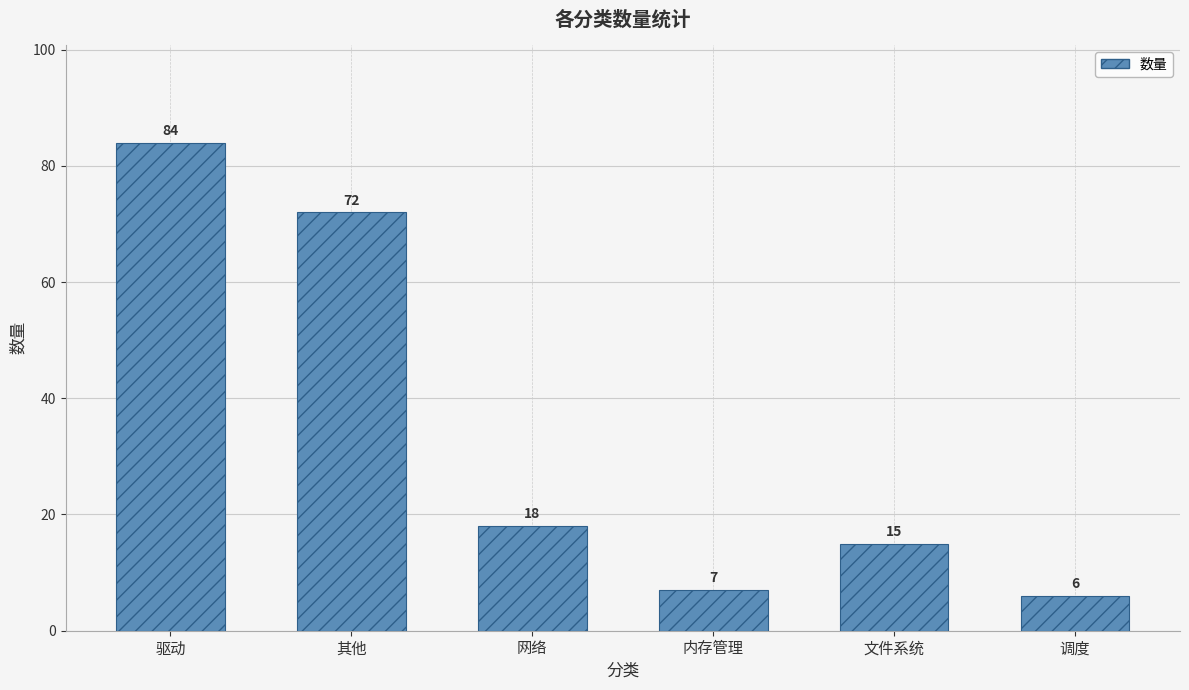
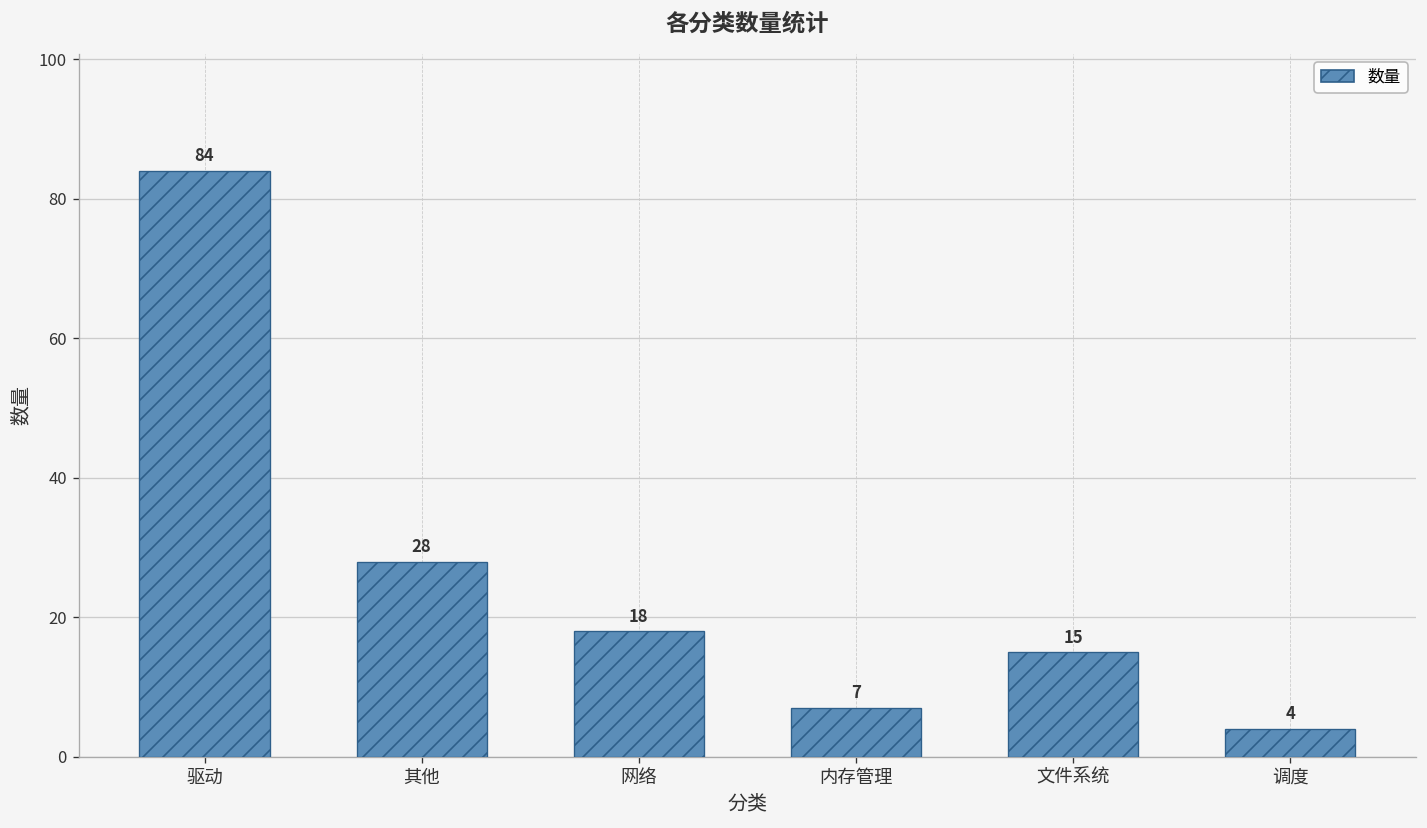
  {
    "驱动": 84,
-   "其他": 72,
+   "其他": 28,
    "网络": 18,
    "内存管理": 7,
    "文件系统": 15,
-   "调度": 6
+   "调度": 4
  }
